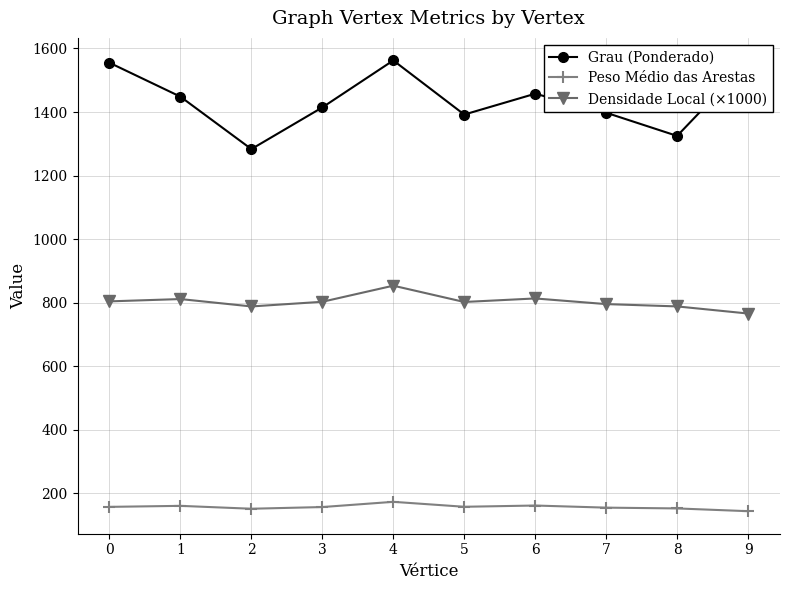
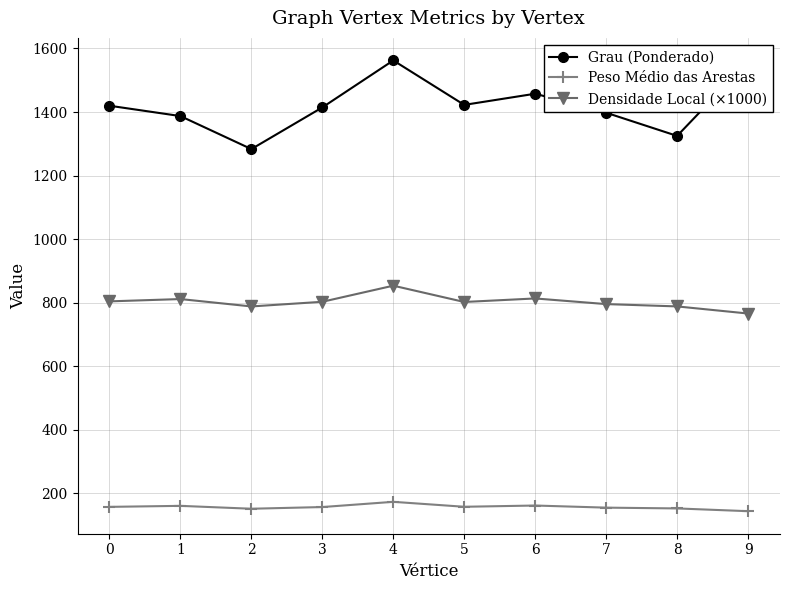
  {
    "Grau (Ponderado)": {
-     "0": 1560,
-     "1": 1450,
+     "0": 1420,
+     "1": 1390,
      "2": 1280,
      "3": 1410,
      "4": 1560,
-     "5": 1390,
+     "5": 1420,
      "6": 1460,
      "7": 1400,
      "8": 1320
    }
  }
